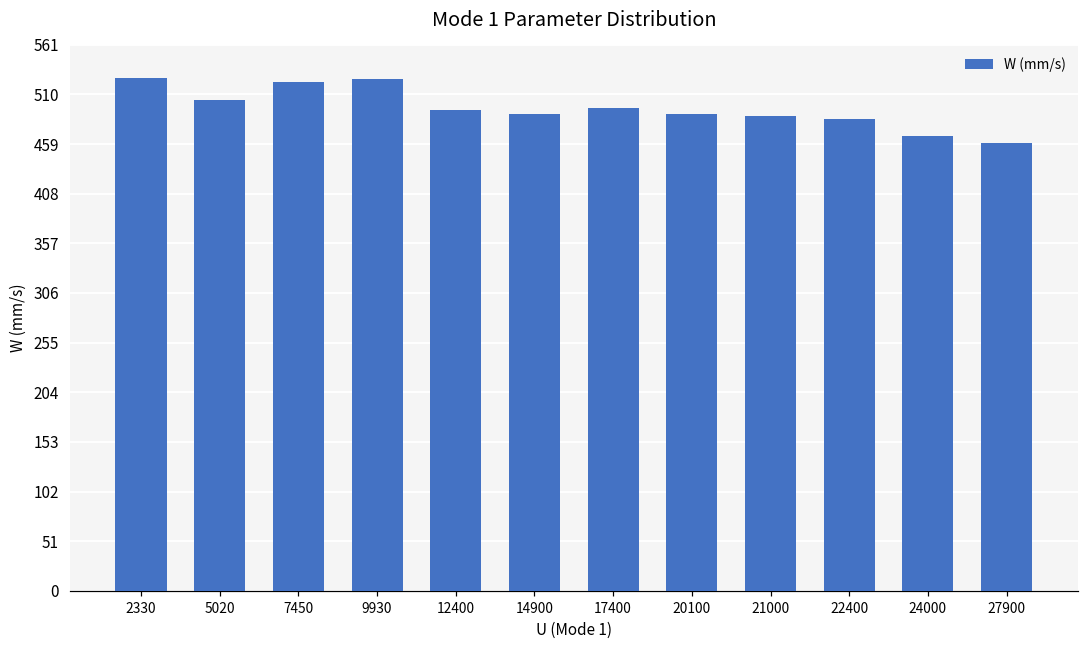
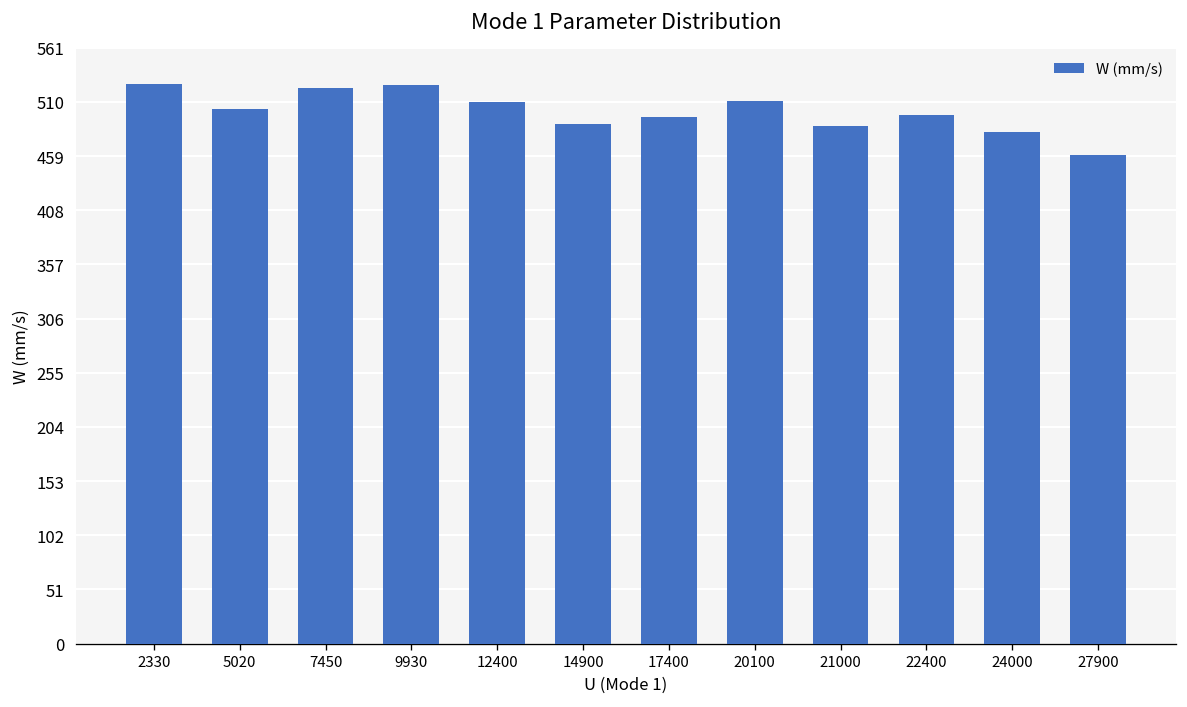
  {
    "2330": 530,
    "5020": 500,
    "7450": 520,
    "9930": 530,
-   "12400": 490,
+   "12400": 510,
    "14900": 490,
    "17400": 500,
-   "20100": 490,
+   "20100": 510,
    "21000": 490,
-   "22400": 480,
-   "24000": 470,
+   "22400": 500,
+   "24000": 480,
    "27900": 460
  }
